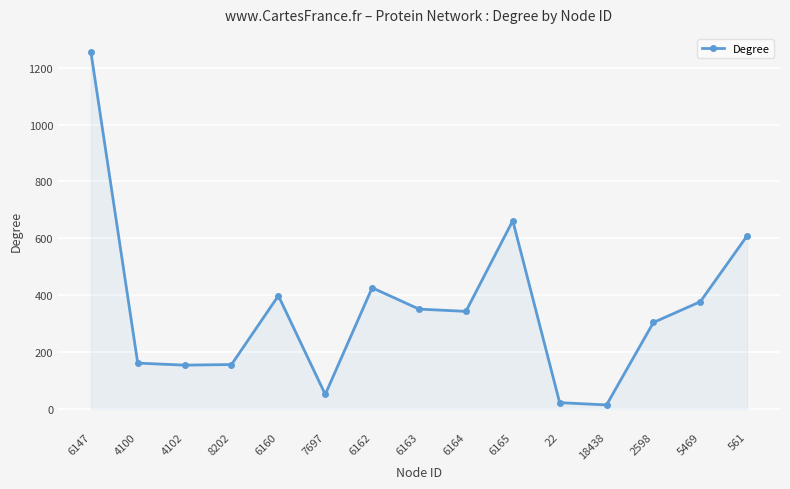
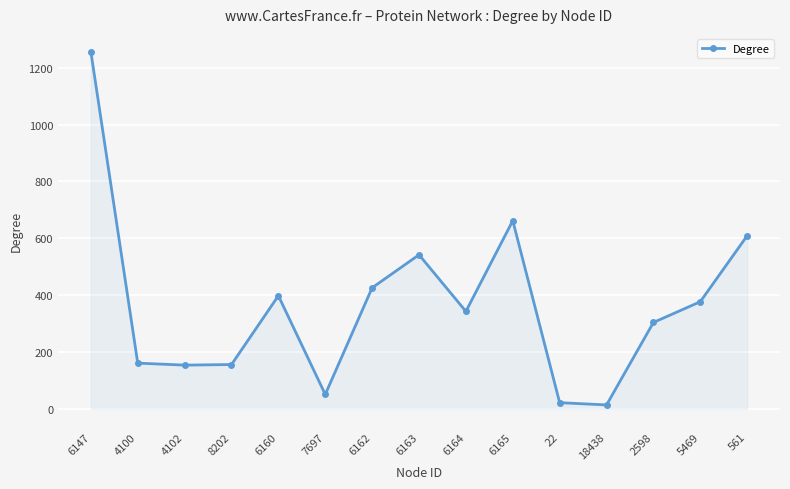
  {
    "6147": 1260,
    "4100": 160,
    "4102": 150,
    "8202": 160,
    "6160": 400,
    "7697": 50,
    "6162": 430,
-   "6163": 350,
+   "6163": 540,
    "6164": 340,
    "6165": 660,
    "22": 20,
    "18438": 10,
    "2598": 300,
    "5469": 380,
    "561": 610
  }
